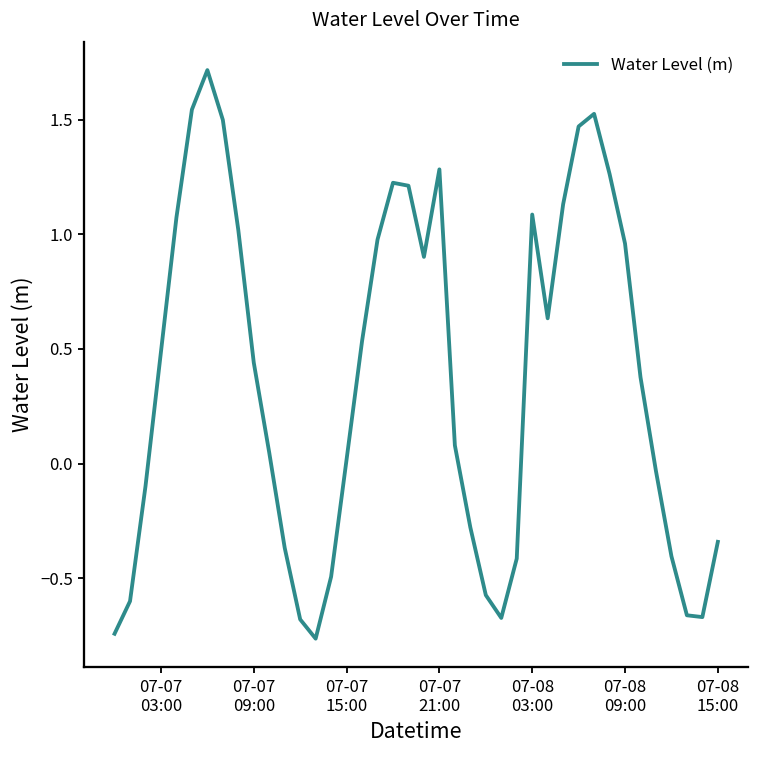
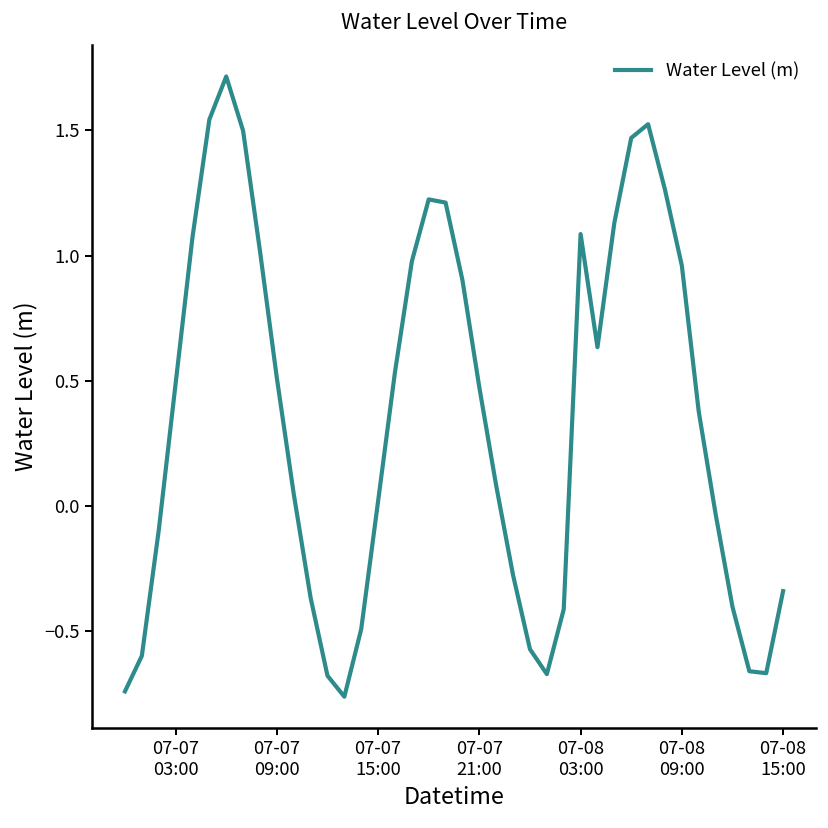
  {
    "07-07 03:00": 0.49,
-   "07-07 09:00": 0.44,
+   "07-07 09:00": 0.51,
    "07-07 15:00": 0.02,
-   "07-07 21:00": 1.28,
+   "07-07 21:00": 0.47,
    "07-08 03:00": 1.09,
    "07-08 09:00": 0.96,
    "07-08 15:00": -0.34
  }
